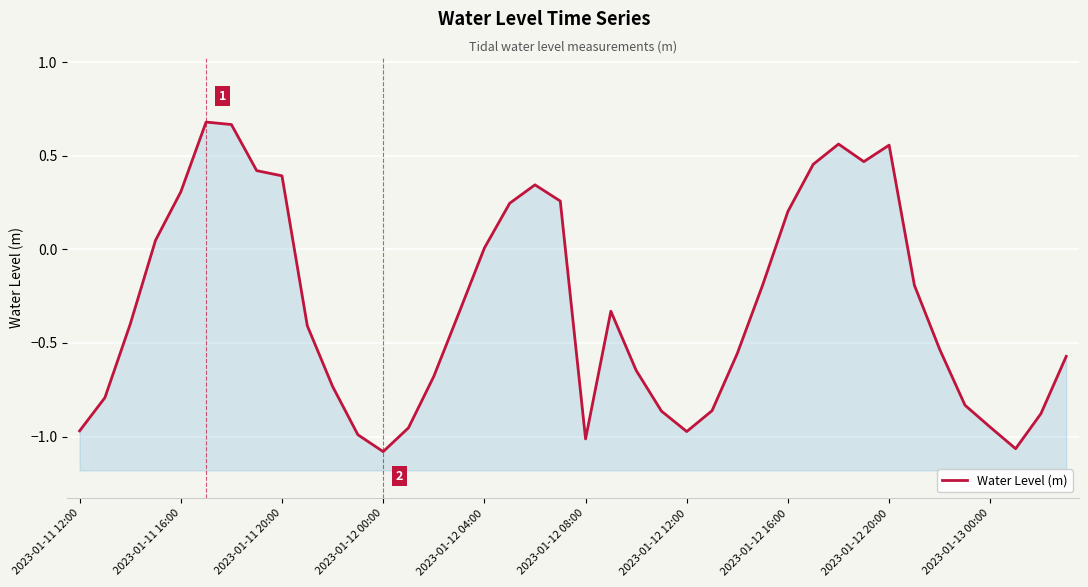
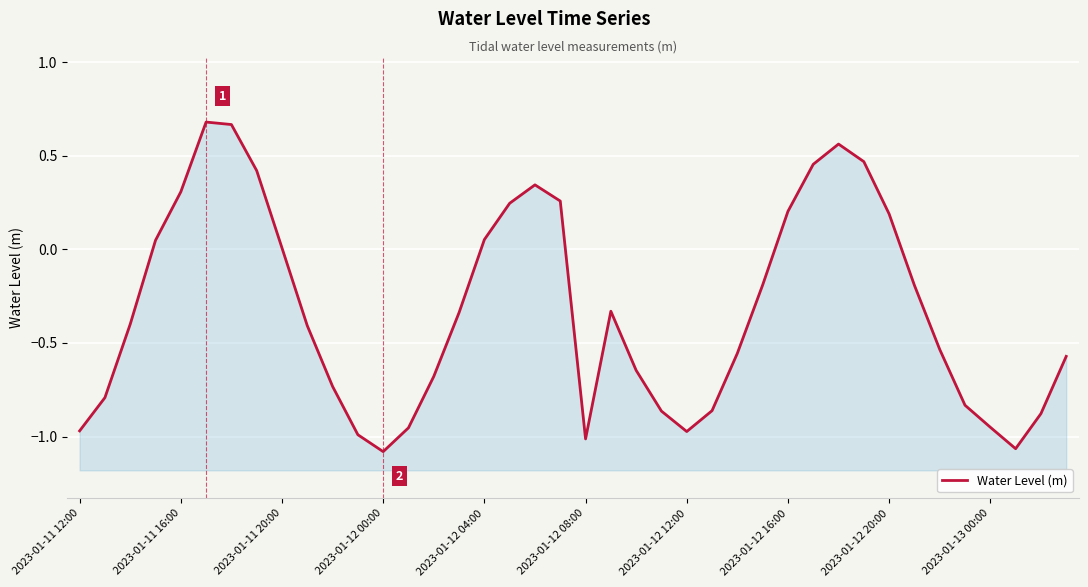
  {
    "2023-01-11 12:00": -0.97,
    "2023-01-11 16:00": 0.31,
-   "2023-01-11 20:00": 0.39,
-   "2023-01-12 04:00": 0.01,
+   "2023-01-11 20:00": 0.01,
+   "2023-01-12 04:00": 0.05,
    "2023-01-12 08:00": -1.01,
    "2023-01-12 12:00": -0.97,
    "2023-01-12 16:00": 0.20,
-   "2023-01-12 20:00": 0.56,
+   "2023-01-12 20:00": 0.19,
    "2023-01-13 00:00": -0.95
  }
